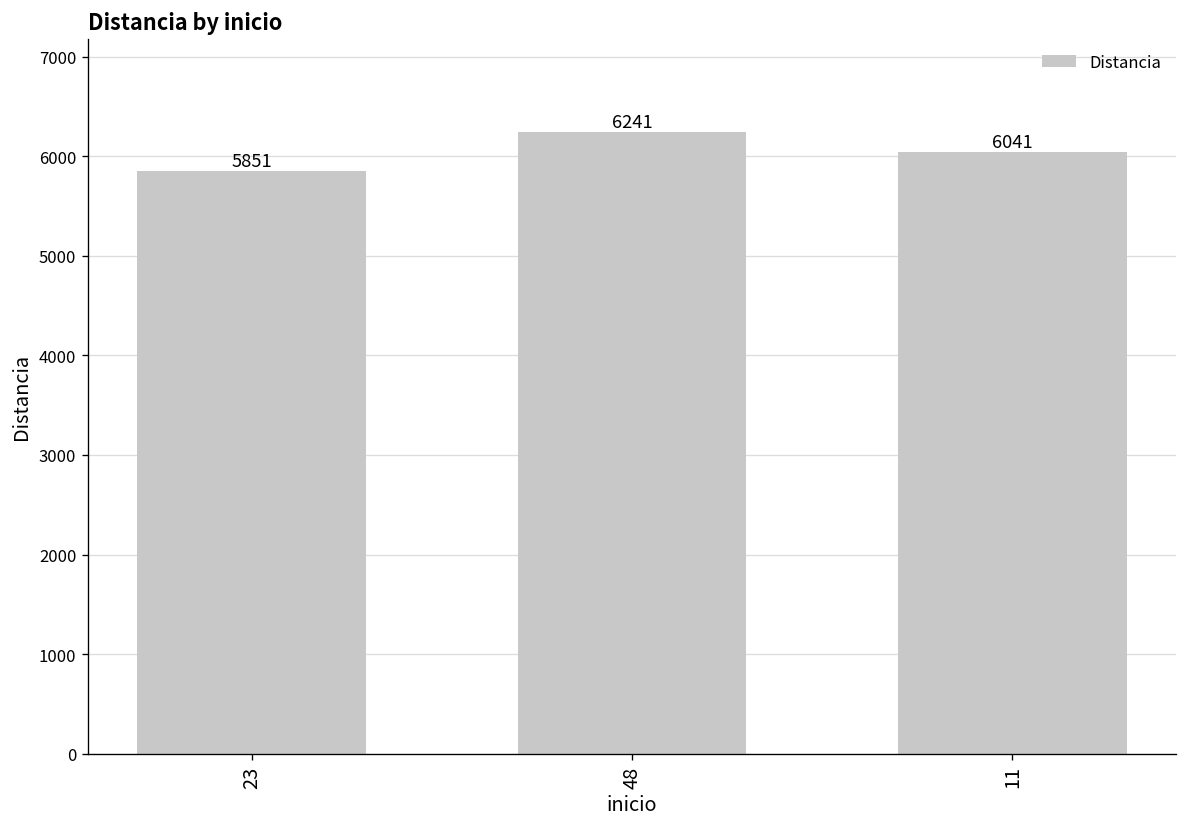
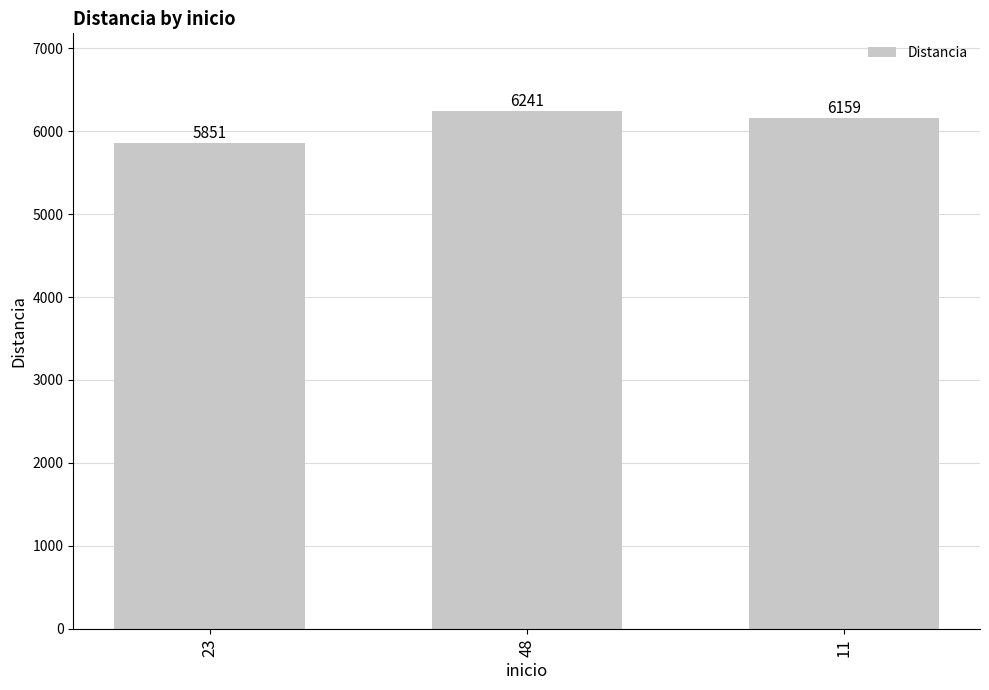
  {
    "23": 5851,
    "48": 6241,
-   "11": 6041
+   "11": 6159
  }
